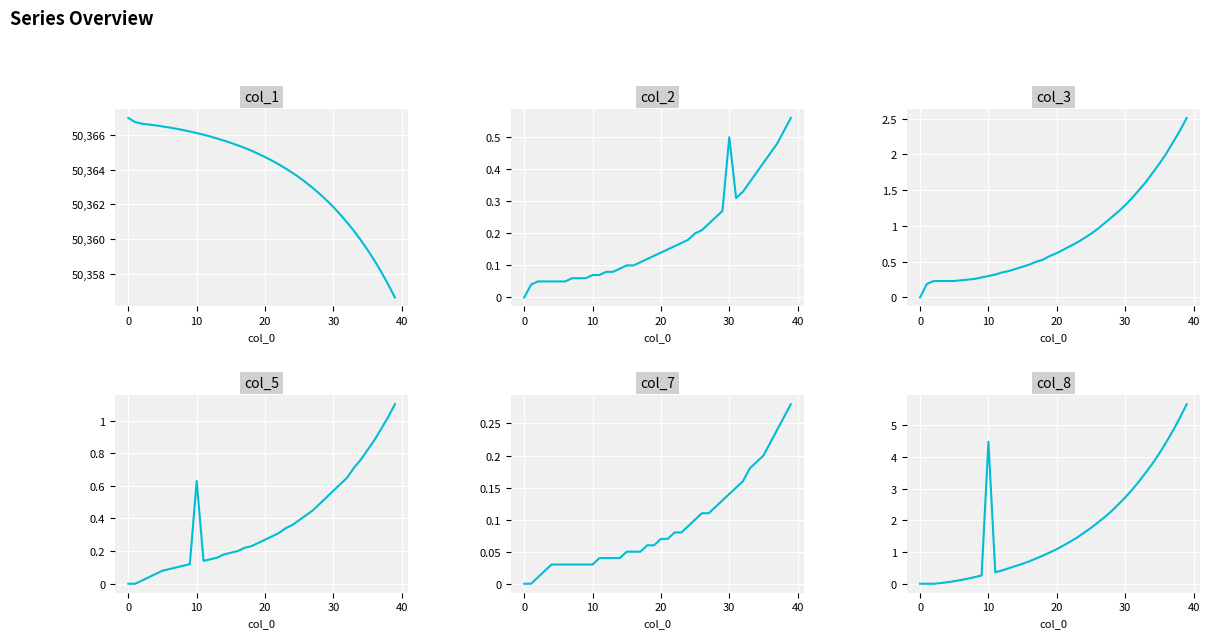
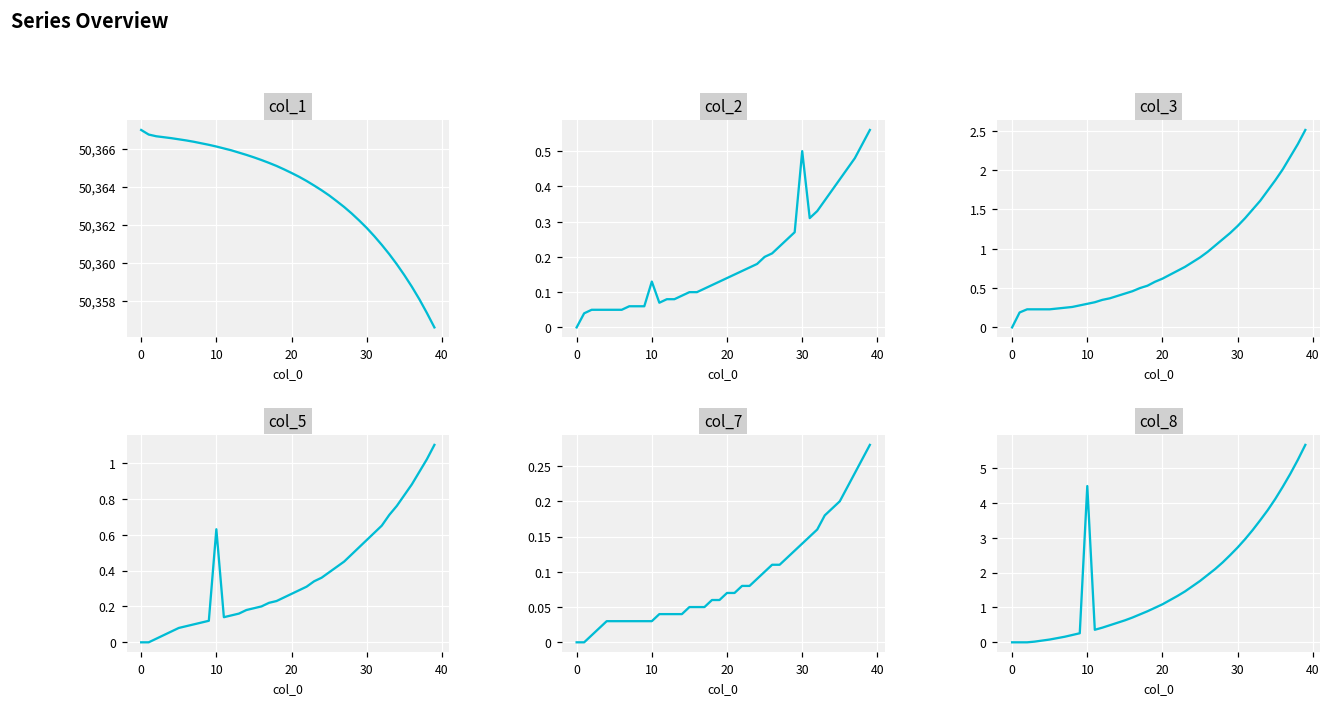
  {
    "col_1": {
      "0": "50,367.0",
      "10": "50,366.1",
      "20": "50,364.7",
      "30": "50,361.9"
    },
    "col_2": {
      "0": "0.00",
-     "10": "0.07",
+     "10": "0.13",
      "20": "0.14",
      "30": "0.50"
    },
    "col_3": {
      "0": "0.0",
      "10": "0.3",
      "20": "0.6",
      "30": "1.3"
    },
    "col_5": {
      "0": "0.00",
      "10": "0.63",
      "20": "0.27",
      "30": "0.57"
    },
    "col_7": {
      "0": "0.00",
      "10": "0.03",
      "20": "0.07",
      "30": "0.14"
    },
    "col_8": {
      "0": "0.0",
      "10": "4.5",
      "20": "1.1",
      "30": "2.7"
    }
  }
